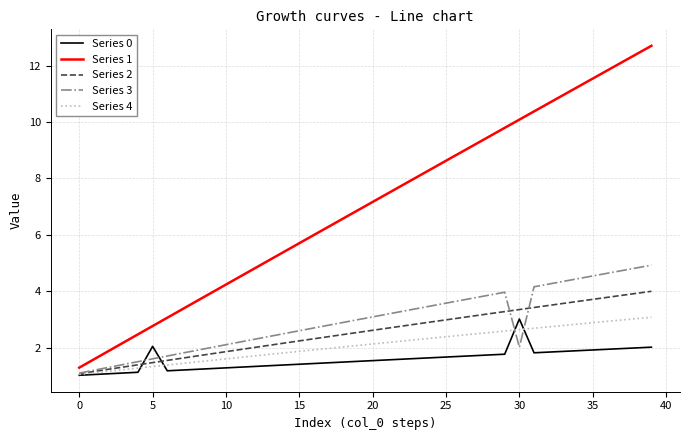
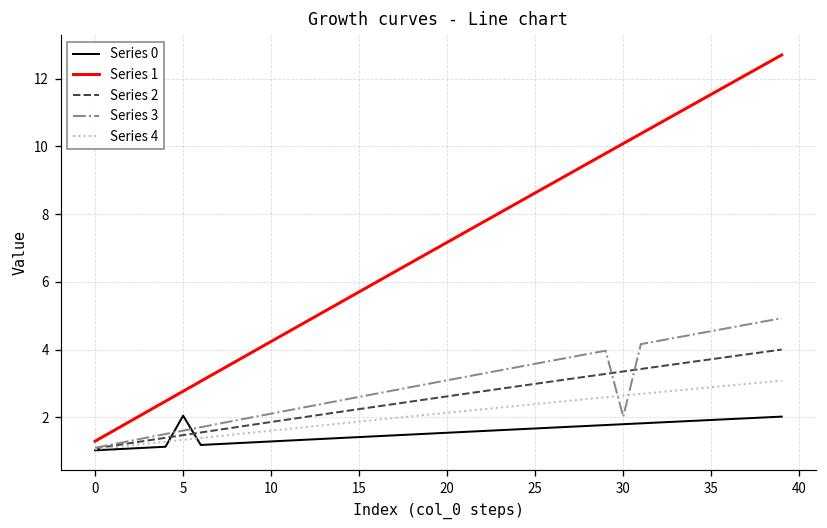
  {
    "Series 0": {
      "5": 2.1,
      "10": 1.3,
      "15": 1.4,
      "20": 1.5,
      "25": 1.7,
-     "30": 3.0,
+     "30": 1.8,
      "35": 1.9
    },
    "Series 1": {
      "0": 1.3,
      "5": 2.8,
      "10": 4.2,
      "15": 5.7,
      "20": 7.2,
      "25": 8.6,
      "30": 10.1,
      "35": 11.5
    },
    "Series 2": {
      "5": 1.5,
      "10": 1.9,
      "15": 2.2,
      "20": 2.6,
      "25": 3.0,
      "30": 3.4,
      "35": 3.7
    },
    "Series 3": {
      "5": 1.6,
      "10": 2.1,
      "15": 2.6,
      "20": 3.1,
      "25": 3.6,
      "30": 2.0,
      "35": 4.5
    },
    "Series 4": {
      "5": 1.3,
      "10": 1.6,
      "15": 1.9,
      "20": 2.1,
      "25": 2.4,
      "30": 2.6,
      "35": 2.9
    }
  }
